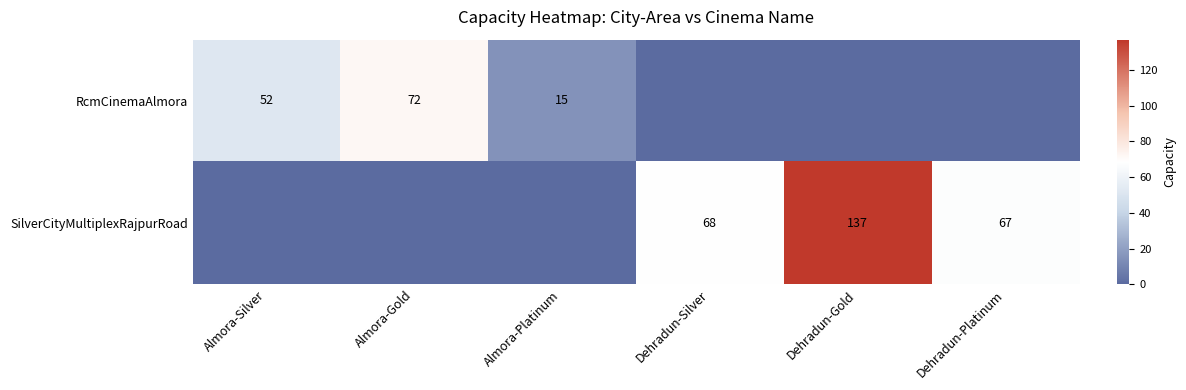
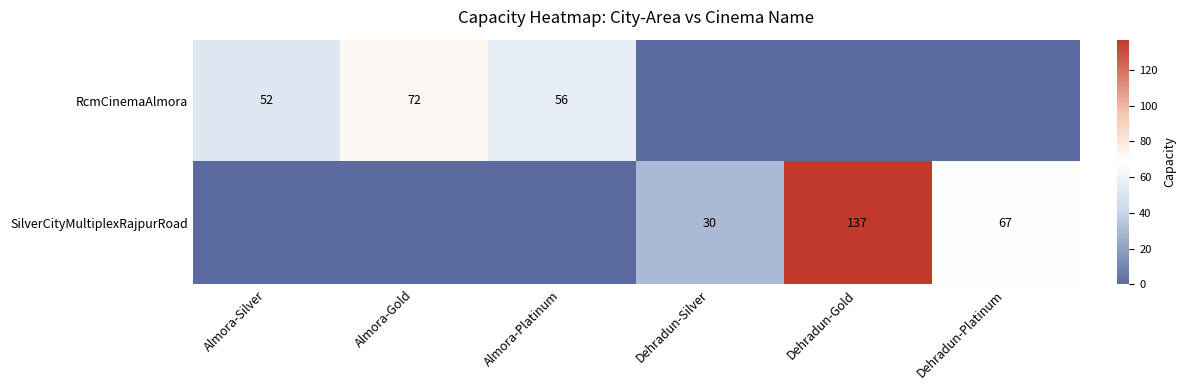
  {
    "RcmCinemaAlmora": {
      "Almora-Silver": 52,
      "Almora-Gold": 72,
-     "Almora-Platinum": 15
+     "Almora-Platinum": 56
    },
    "SilverCityMultiplexRajpurRoad": {
-     "Dehradun-Silver": 68,
+     "Dehradun-Silver": 30,
      "Dehradun-Gold": 137,
      "Dehradun-Platinum": 67
    }
  }
